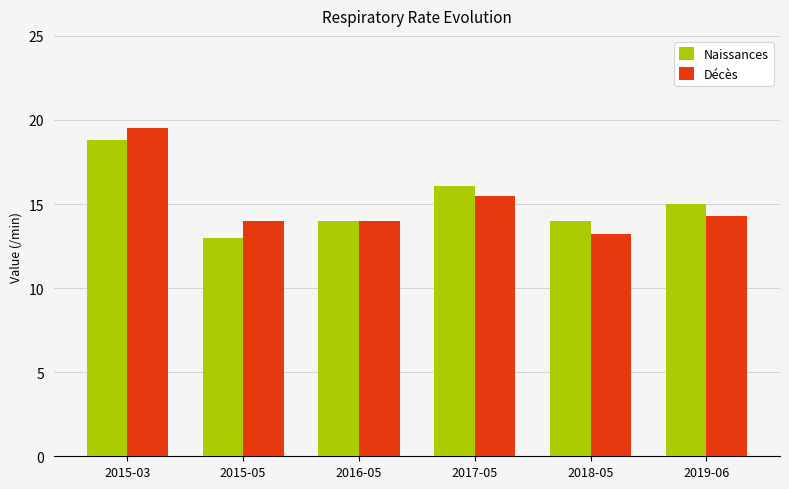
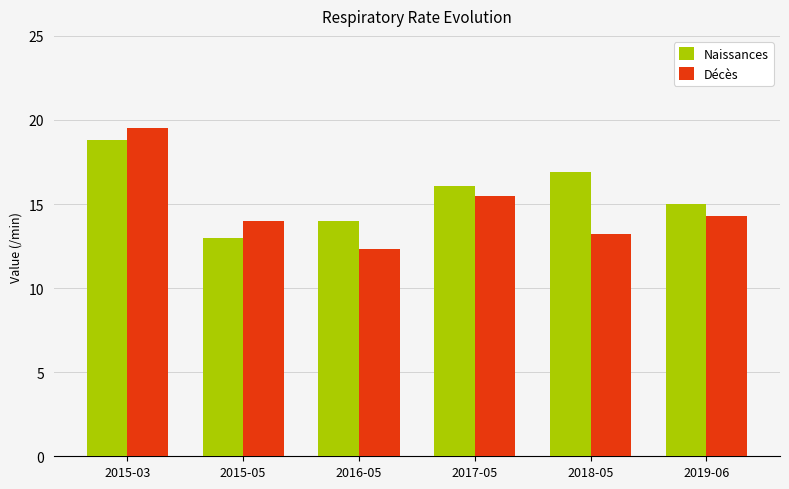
  {
    "Naissances": {
      "2015-03": 18.8,
      "2015-05": 13.0,
      "2016-05": 14.0,
      "2017-05": 16.1,
-     "2018-05": 14.0,
+     "2018-05": 16.9,
      "2019-06": 15.0
    },
    "Décès": {
      "2015-03": 19.5,
      "2015-05": 14.0,
-     "2016-05": 14.0,
+     "2016-05": 12.3,
      "2017-05": 15.5,
      "2018-05": 13.2,
      "2019-06": 14.3
    }
  }
